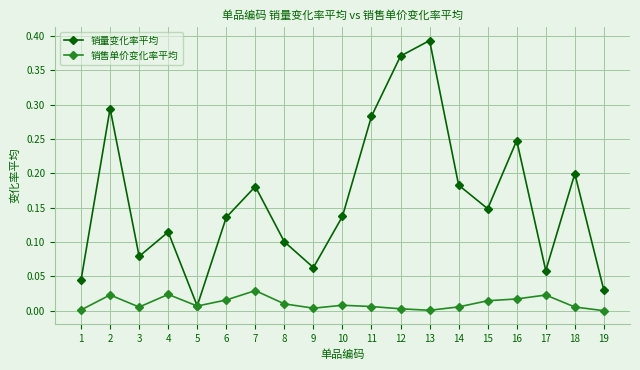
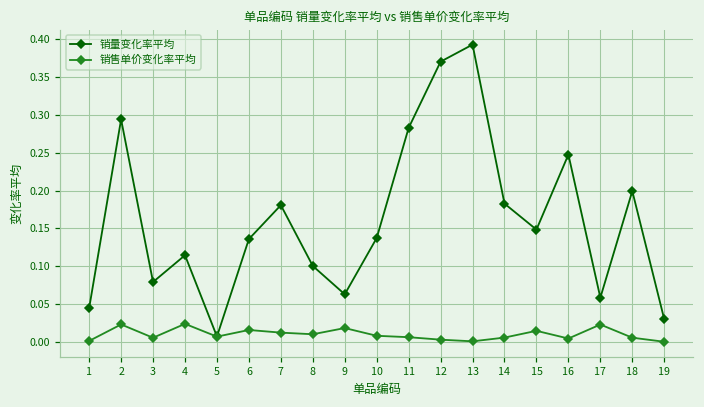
  {
    "销量变化率平均": {
      "1": 0.04,
      "2": 0.29,
      "3": 0.08,
      "4": 0.11,
      "6": 0.14,
      "7": 0.18,
      "8": 0.10,
      "9": 0.06,
      "10": 0.14,
      "11": 0.28,
      "12": 0.37,
      "13": 0.39,
      "14": 0.18,
      "15": 0.15,
      "16": 0.25,
      "17": 0.06,
      "18": 0.20,
      "19": 0.03
    },
    "销售单价变化率平均": {
      "1": 0.00,
      "2": 0.02,
      "3": 0.01,
      "4": 0.02,
      "6": 0.02,
-     "7": 0.03,
+     "7": 0.01,
      "8": 0.01,
-     "9": 0.00,
+     "9": 0.02,
      "10": 0.01,
      "11": 0.01,
      "12": 0.00,
      "13": 0.00,
      "14": 0.01,
      "15": 0.01,
-     "16": 0.02,
+     "16": 0.00,
      "17": 0.02,
      "18": 0.01,
      "19": 0.00
    }
  }
